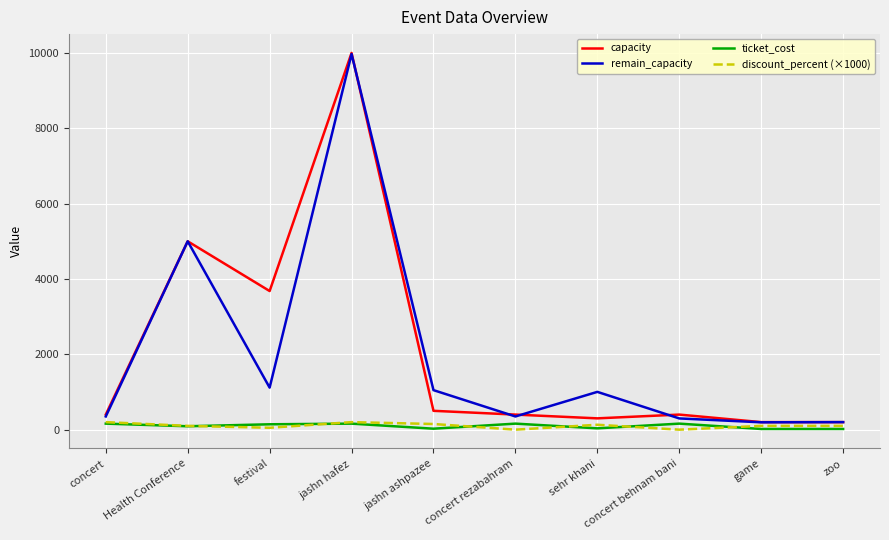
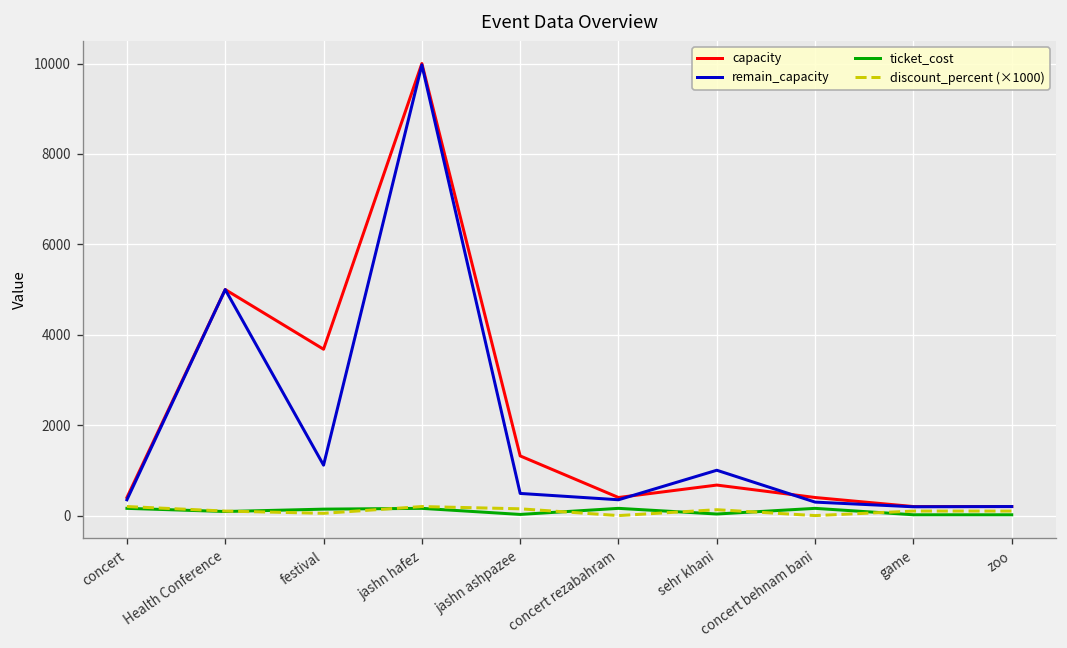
  {
    "capacity": {
      "festival": 3700,
-     "jashn ashpazee": 500,
-     "sehr khani": 300,
+     "jashn ashpazee": 1300,
+     "sehr khani": 700,
      "concert behnam bani": 400
    },
    "remain_capacity": {
      "festival": 1100,
-     "jashn ashpazee": 1000,
+     "jashn ashpazee": 500,
      "sehr khani": 1000,
      "concert behnam bani": 300
    },
    "ticket_cost": {
      "festival": 100,
      "jashn ashpazee": 0,
      "concert rezabahram": 200,
      "sehr khani": 0,
      "concert behnam bani": 200,
      "game": 0,
      "zoo": 0
    },
    "discount_percent (×1000)": {
      "festival": 100,
      "jashn ashpazee": 200,
      "concert rezabahram": 0,
      "sehr khani": 100,
      "concert behnam bani": 0,
      "game": 100,
      "zoo": 100
    }
  }
